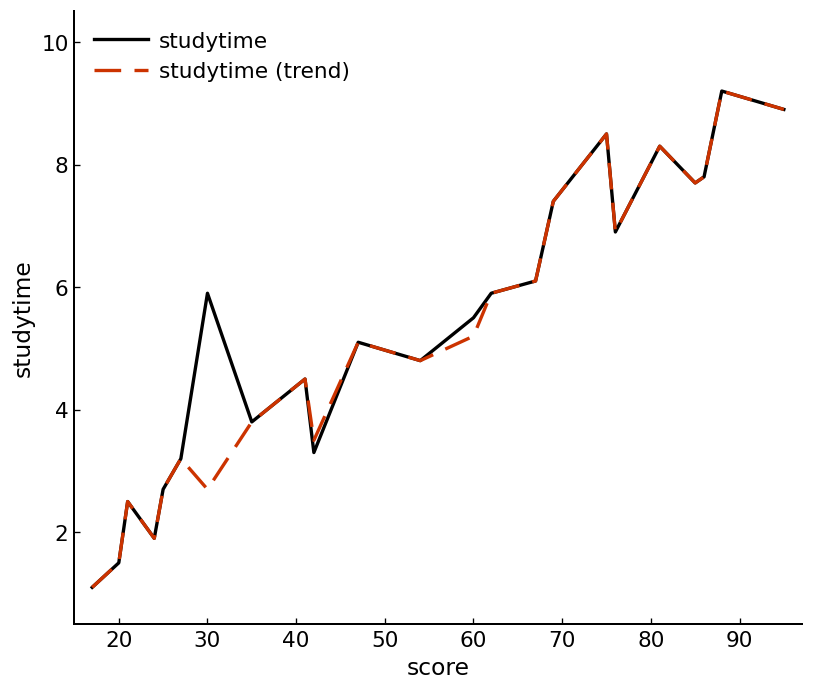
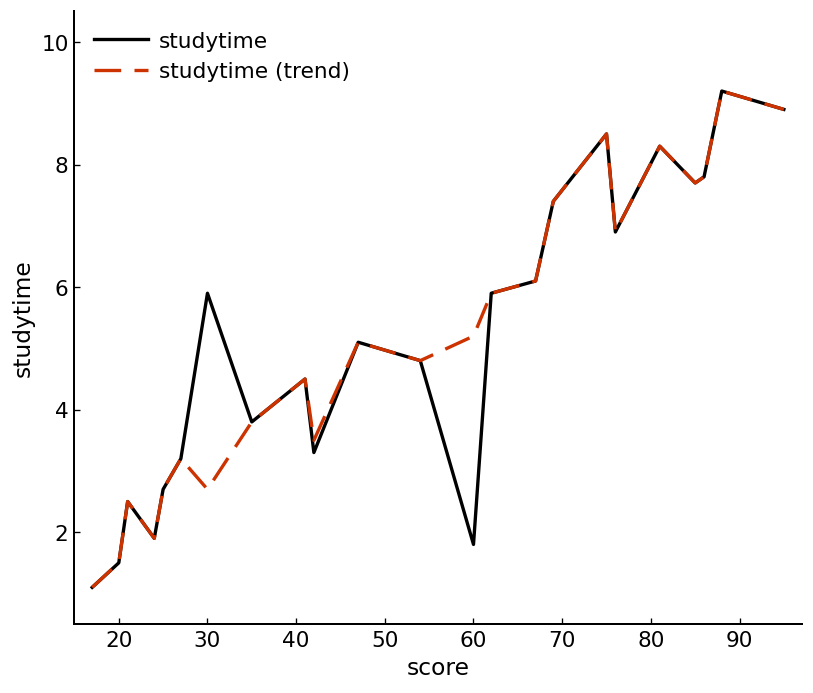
  {
    "studytime": {
      "30": 5.9,
-     "60": 5.5
+     "60": 1.8
    },
    "studytime (trend)": {
      "30": 2.7,
      "60": 5.2
    }
  }
